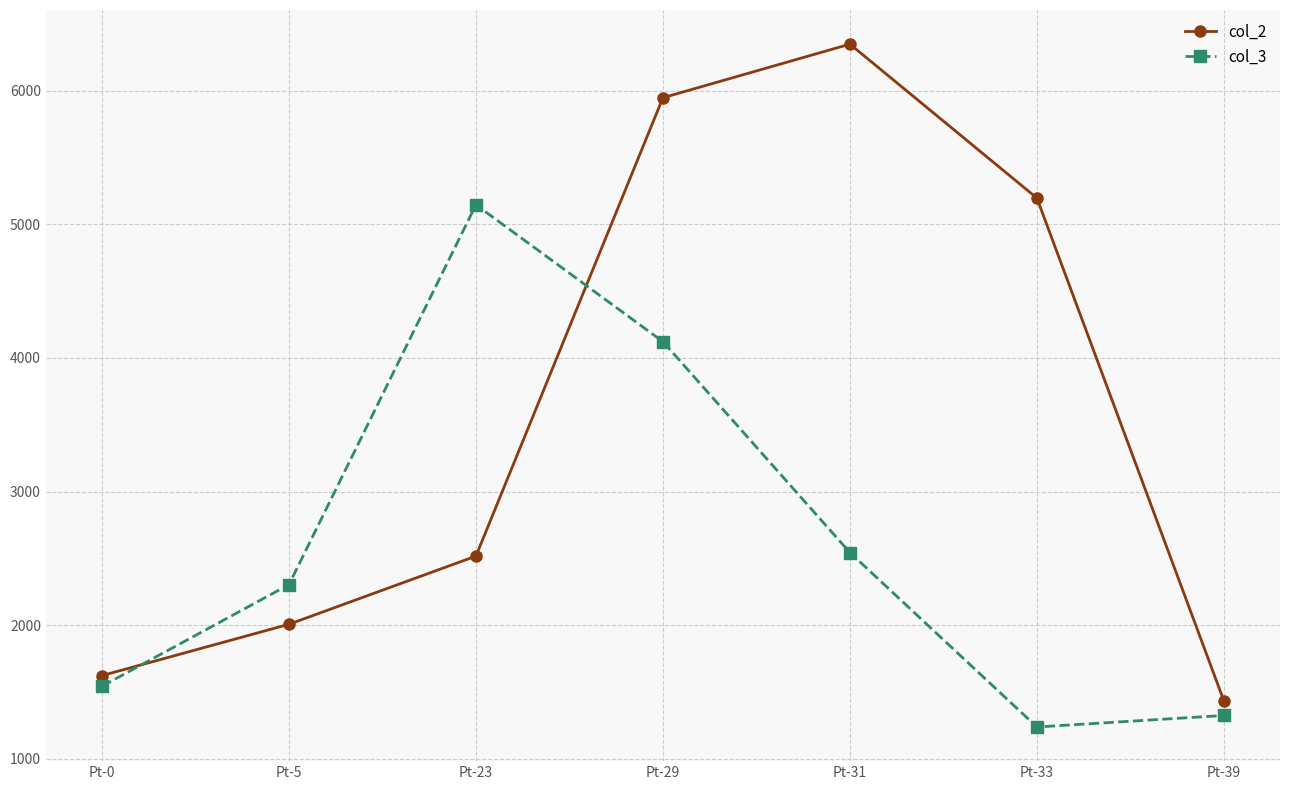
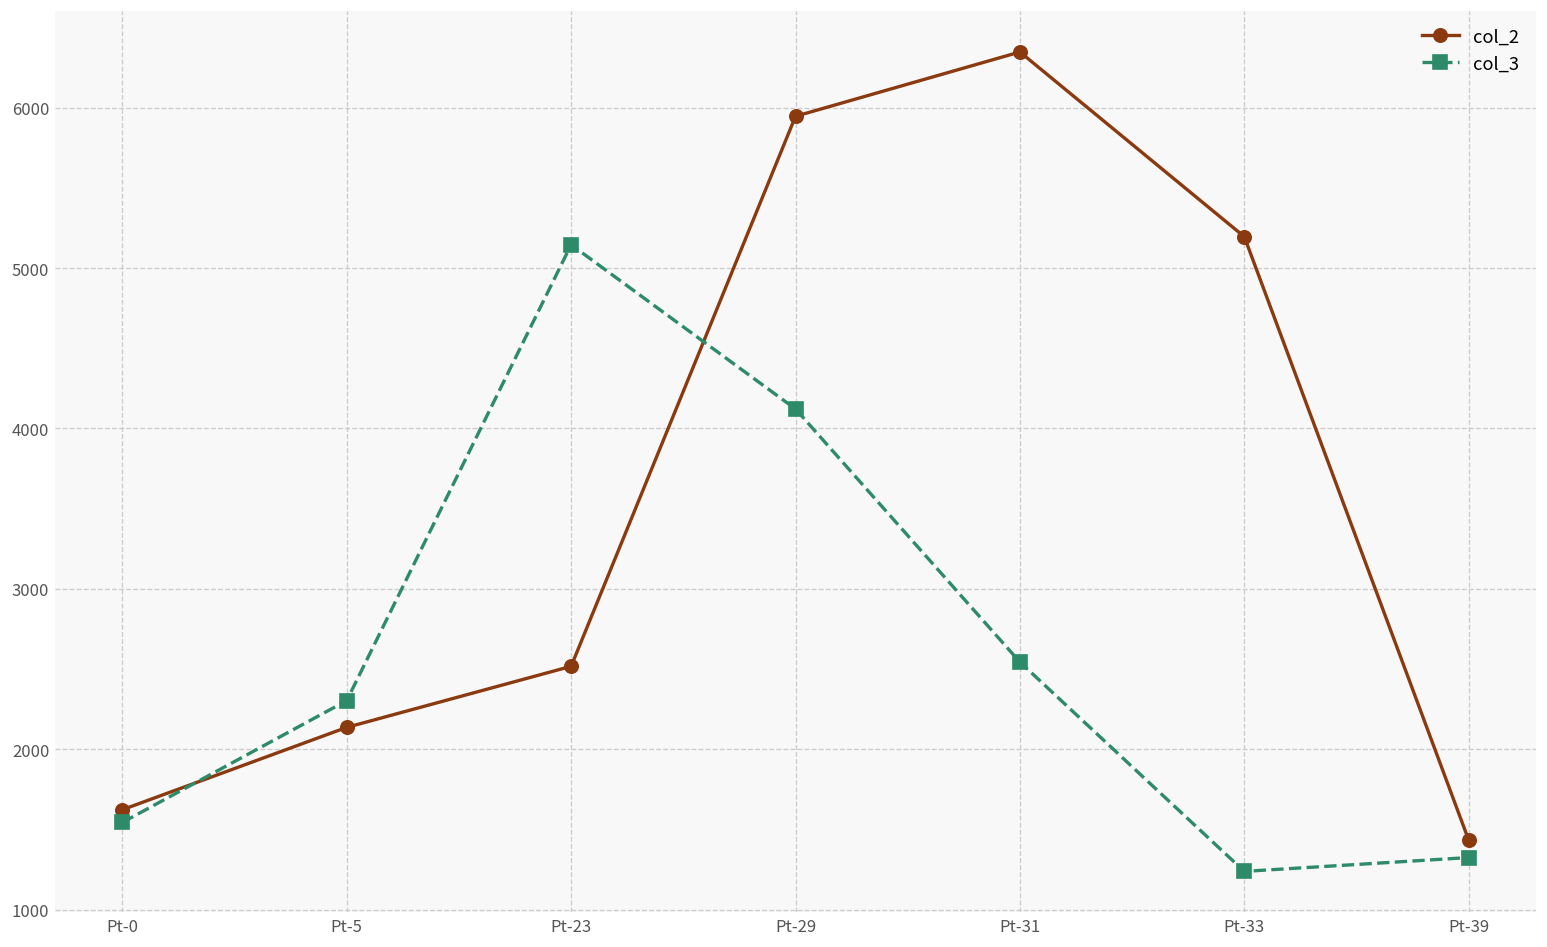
  {
    "col_2": {
      "Pt-0": 1620,
-     "Pt-5": 2010,
+     "Pt-5": 2140,
      "Pt-23": 2520,
      "Pt-29": 5950,
      "Pt-31": 6350,
      "Pt-33": 5200,
      "Pt-39": 1430
    },
    "col_3": {
      "Pt-0": 1540,
      "Pt-5": 2300,
      "Pt-23": 5150,
      "Pt-29": 4120,
      "Pt-31": 2540,
      "Pt-33": 1240,
      "Pt-39": 1320
    }
  }
